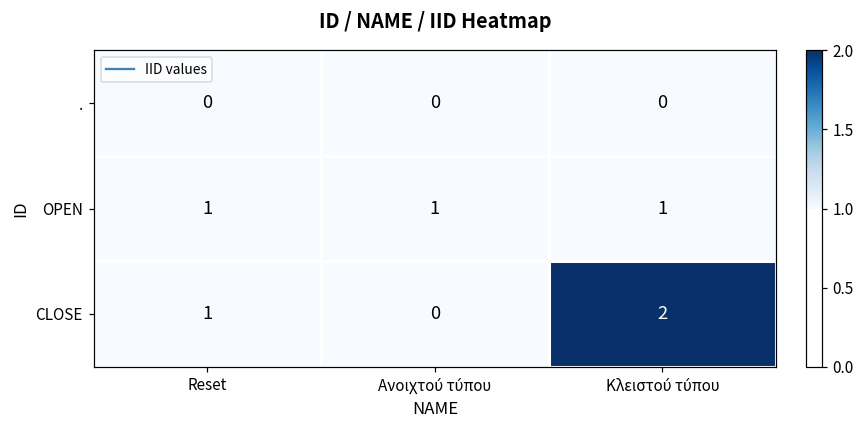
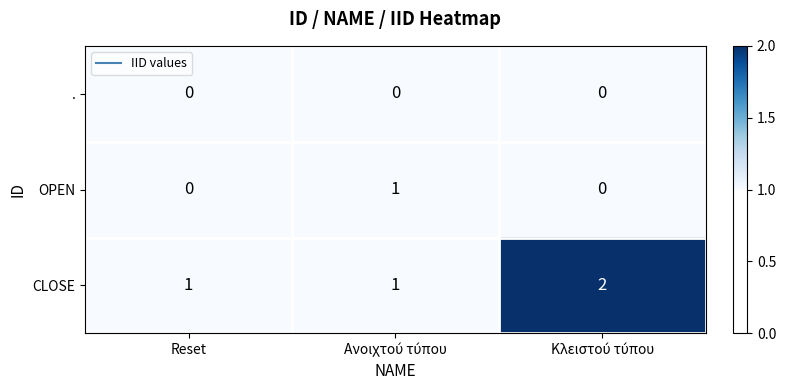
  {
    ".": {
      "Reset": 0,
      "Ανοιχτού τύπου": 0,
      "Κλειστού τύπου": 0
    },
    "OPEN": {
-     "Reset": 1,
+     "Reset": 0,
      "Ανοιχτού τύπου": 1,
-     "Κλειστού τύπου": 1
+     "Κλειστού τύπου": 0
    },
    "CLOSE": {
      "Reset": 1,
-     "Ανοιχτού τύπου": 0,
+     "Ανοιχτού τύπου": 1,
      "Κλειστού τύπου": 2
    }
  }
